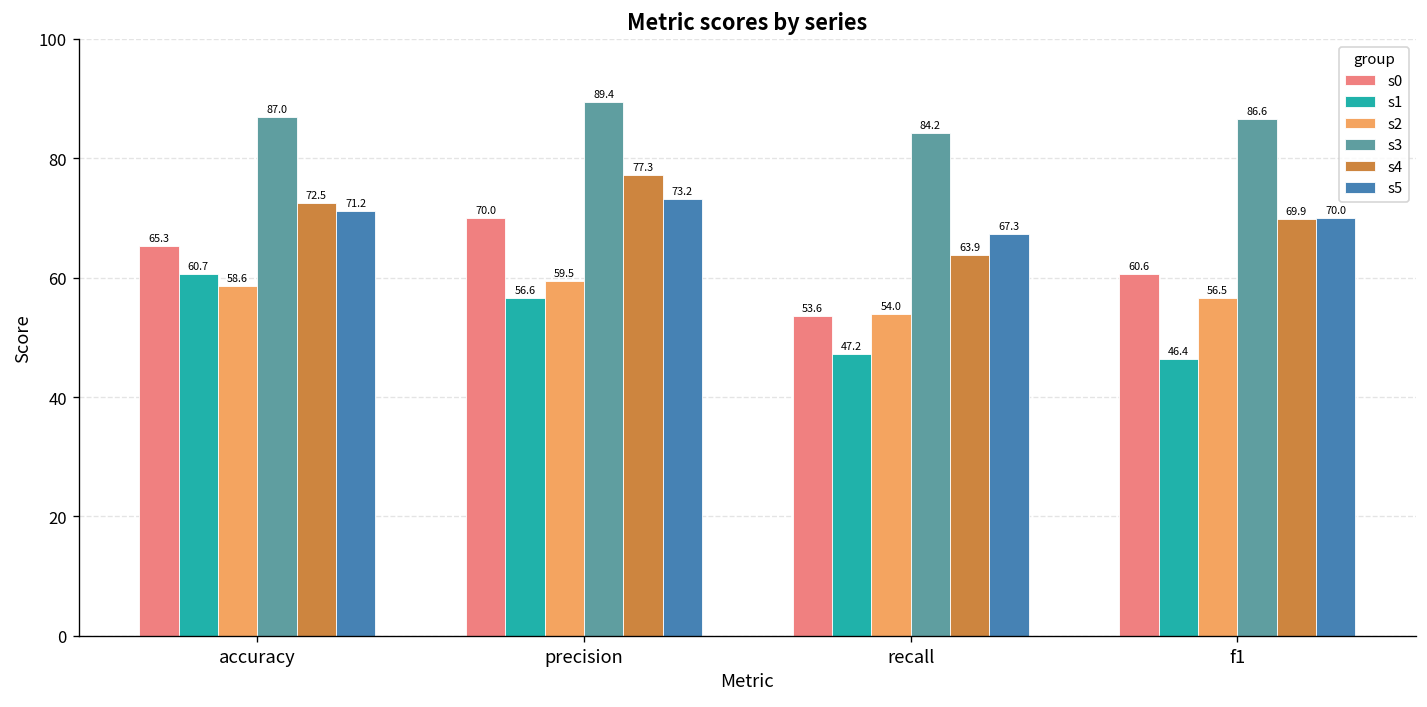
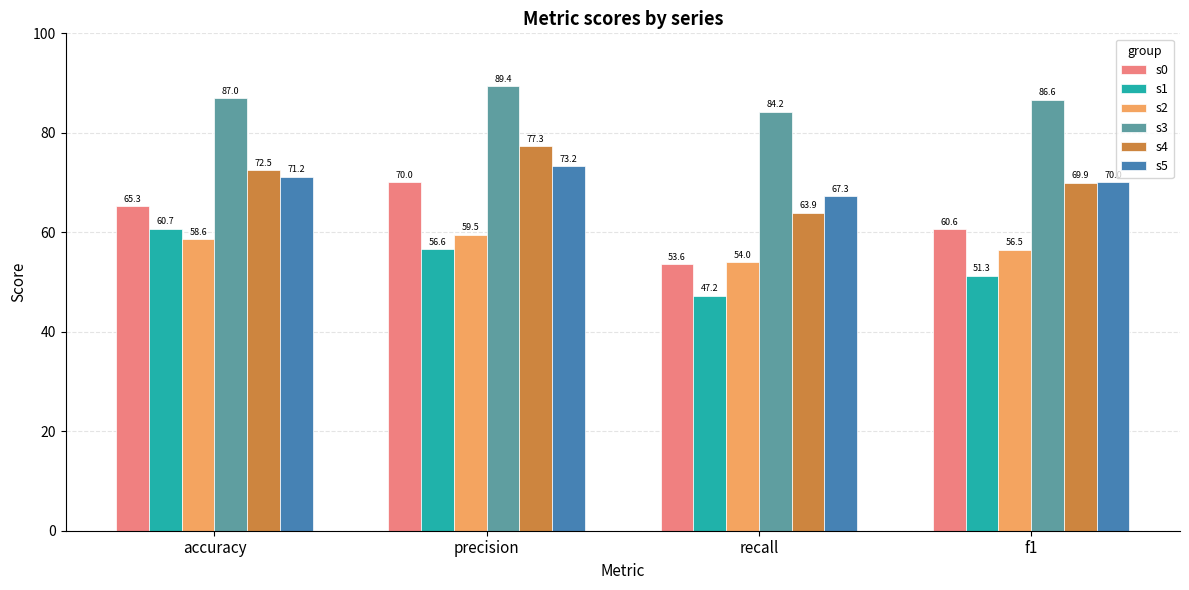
  {
    "s1": {
      "accuracy": 60.7,
      "precision": 56.6,
      "recall": 47.2,
-     "f1": 46.4
+     "f1": 51.3
    }
  }
